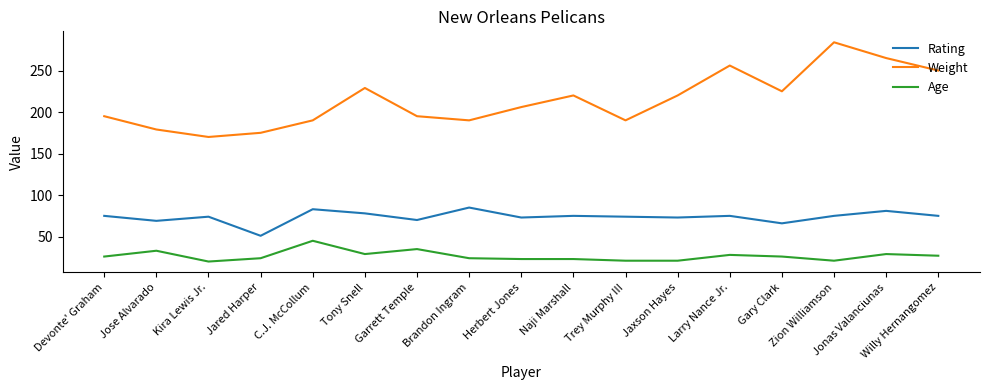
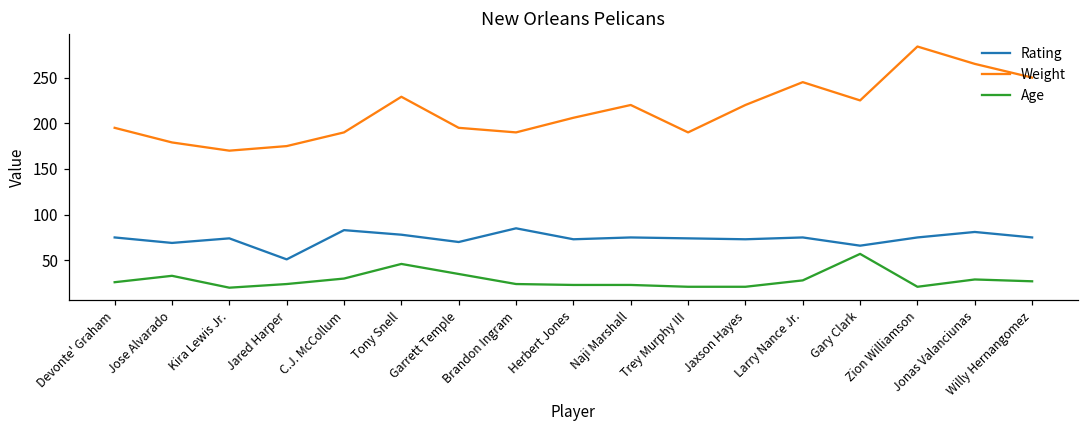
  {
    "Rating": {
      "Devonte' Graham": 80,
      "Jose Alvarado": 70,
      "Kira Lewis Jr.": 70,
      "Jared Harper": 50,
      "C.J. McCollum": 80,
      "Tony Snell": 80,
      "Garrett Temple": 70,
      "Brandon Ingram": 90,
      "Herbert Jones": 70,
      "Naji Marshall": 80,
      "Trey Murphy III": 70,
      "Jaxson Hayes": 70,
      "Larry Nance Jr.": 80,
      "Gary Clark": 70,
      "Zion Williamson": 80,
      "Jonas Valanciunas": 80,
      "Willy Hernangomez": 80
    },
    "Weight": {
      "Devonte' Graham": 200,
      "Jose Alvarado": 180,
      "Kira Lewis Jr.": 170,
      "Jared Harper": 180,
      "C.J. McCollum": 190,
      "Tony Snell": 230,
      "Garrett Temple": 200,
      "Brandon Ingram": 190,
      "Herbert Jones": 210,
      "Naji Marshall": 220,
      "Trey Murphy III": 190,
      "Jaxson Hayes": 220,
-     "Larry Nance Jr.": 260,
+     "Larry Nance Jr.": 250,
      "Gary Clark": 230,
      "Zion Williamson": 280,
      "Jonas Valanciunas": 270,
      "Willy Hernangomez": 250
    },
    "Age": {
      "Devonte' Graham": 30,
      "Jose Alvarado": 30,
      "Kira Lewis Jr.": 20,
      "Jared Harper": 20,
-     "C.J. McCollum": 50,
-     "Tony Snell": 30,
+     "C.J. McCollum": 30,
+     "Tony Snell": 50,
      "Garrett Temple": 40,
      "Brandon Ingram": 20,
      "Herbert Jones": 20,
      "Naji Marshall": 20,
      "Trey Murphy III": 20,
      "Jaxson Hayes": 20,
      "Larry Nance Jr.": 30,
-     "Gary Clark": 30,
+     "Gary Clark": 60,
      "Zion Williamson": 20,
      "Jonas Valanciunas": 30,
      "Willy Hernangomez": 30
    }
  }
